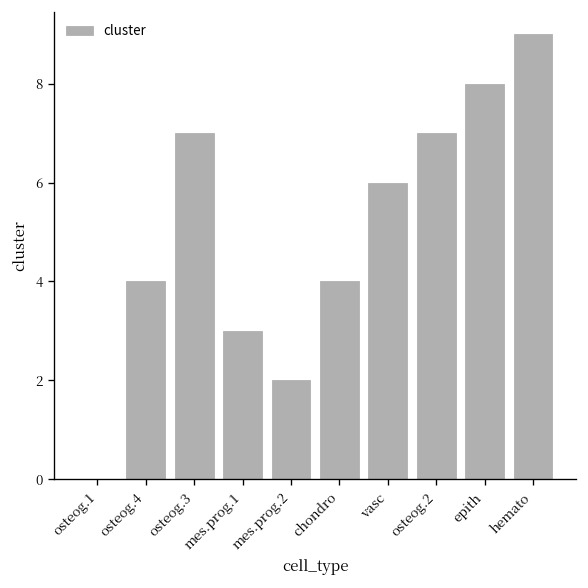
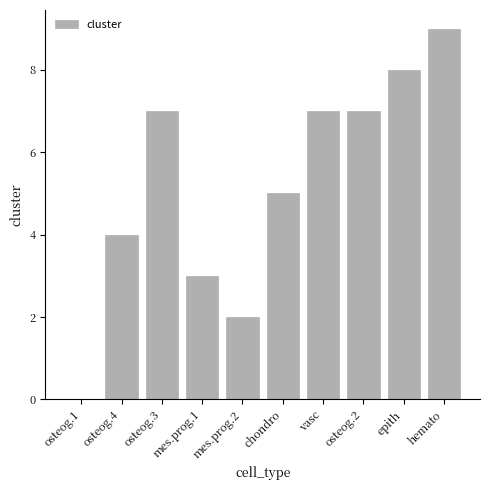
  {
    "osteog.1": 0,
    "osteog.4": 4,
    "osteog.3": 7,
    "mes.prog.1": 3,
    "mes.prog.2": 2,
-   "chondro": 4,
-   "vasc": 6,
+   "chondro": 5,
+   "vasc": 7,
    "osteog.2": 7,
    "epith": 8,
    "hemato": 9
  }
